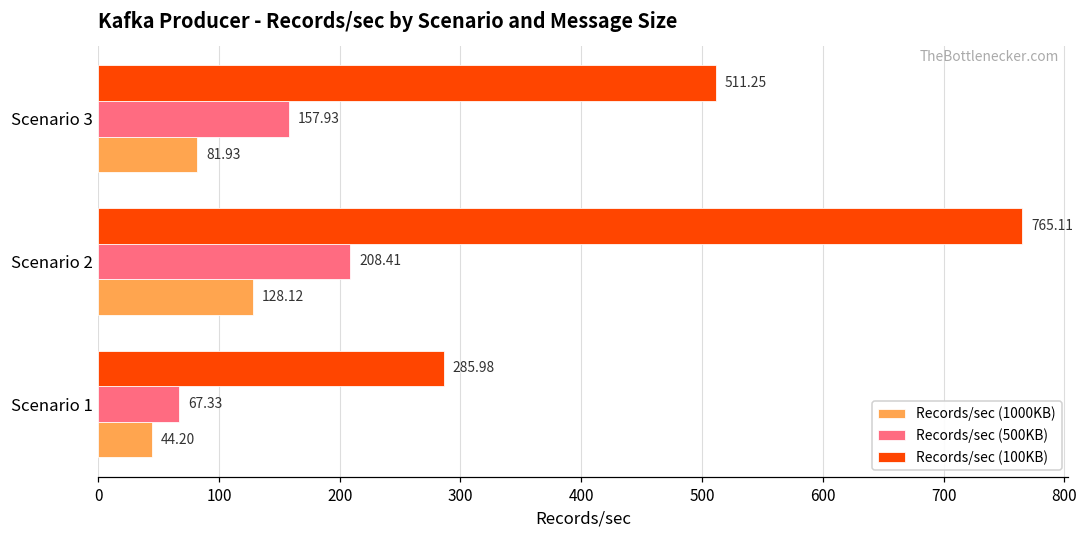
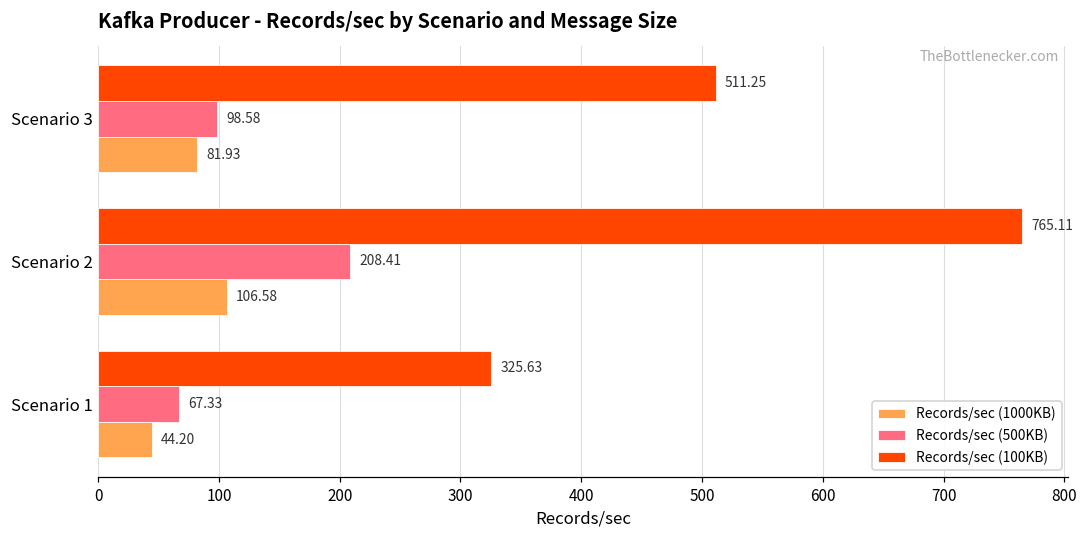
  {
    "Records/sec (1000KB)": {
      "Scenario 3": 81.93,
-     "Scenario 2": 128.12,
+     "Scenario 2": 106.58,
      "Scenario 1": 44.20
    },
    "Records/sec (500KB)": {
-     "Scenario 3": 157.93,
+     "Scenario 3": 98.58,
      "Scenario 2": 208.41,
      "Scenario 1": 67.33
    },
    "Records/sec (100KB)": {
      "Scenario 3": 511.25,
      "Scenario 2": 765.11,
-     "Scenario 1": 285.98
+     "Scenario 1": 325.63
    }
  }
